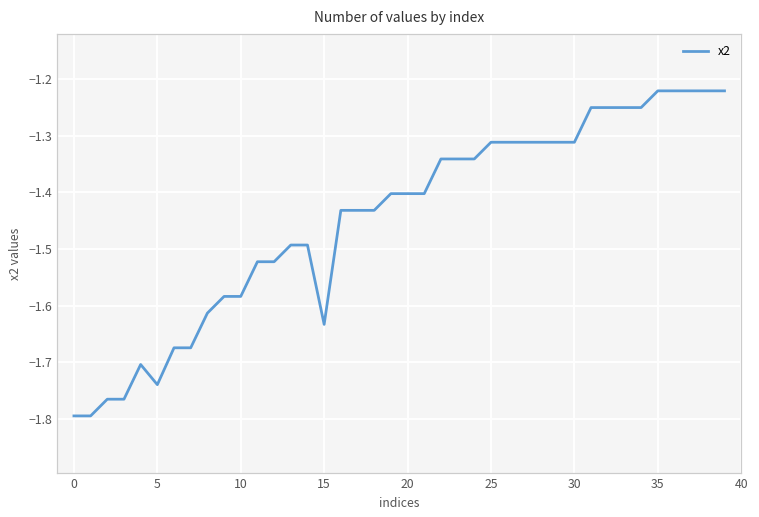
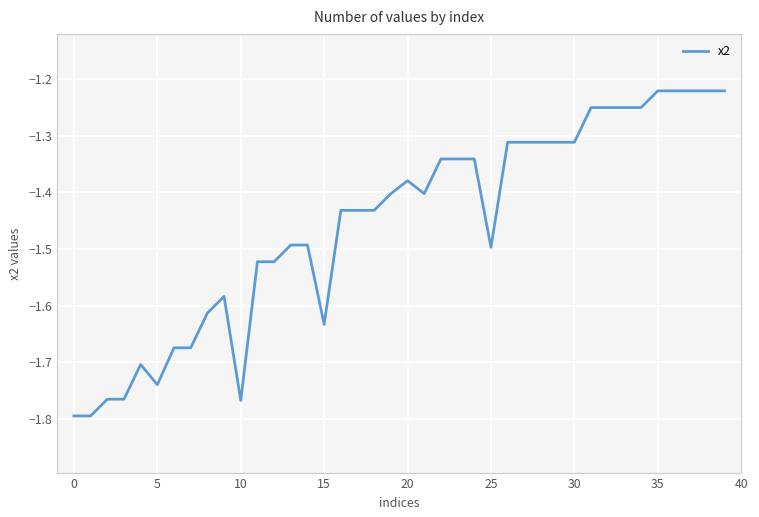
  {
    "0": -1.79,
    "5": -1.74,
-   "10": -1.58,
+   "10": -1.77,
    "15": -1.63,
-   "20": -1.40,
-   "25": -1.31,
+   "20": -1.38,
+   "25": -1.50,
    "30": -1.31,
    "35": -1.22
  }
